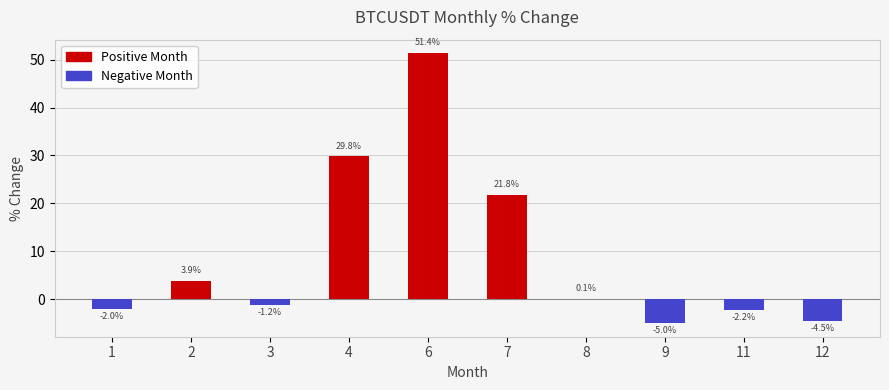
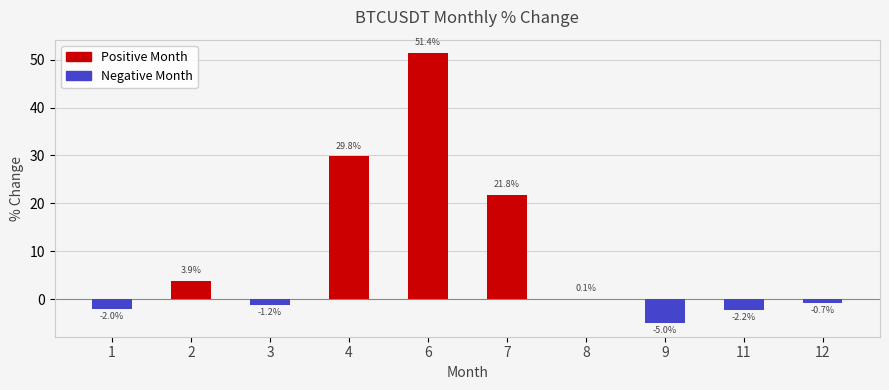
  {
    "1": "-2.0%",
    "2": "3.9%",
    "3": "-1.2%",
    "4": "29.8%",
    "6": "51.4%",
    "7": "21.8%",
    "8": "0.1%",
    "9": "-5.0%",
    "11": "-2.2%",
-   "12": "-4.5%"
+   "12": "-0.7%"
  }
